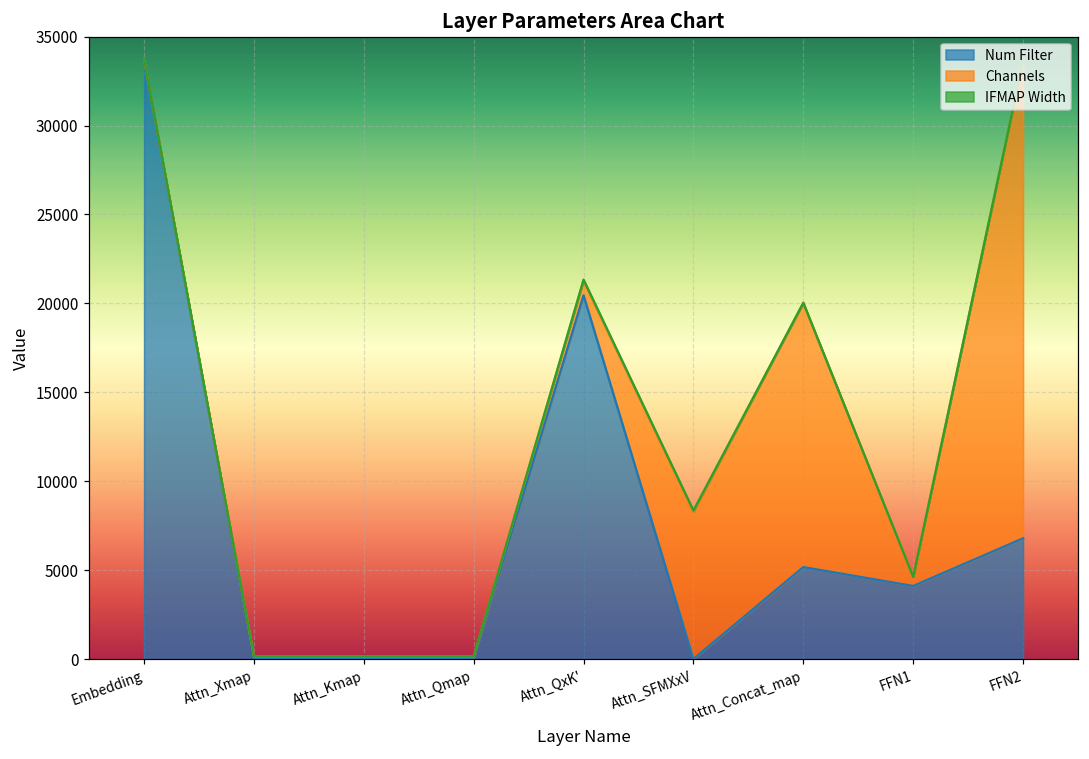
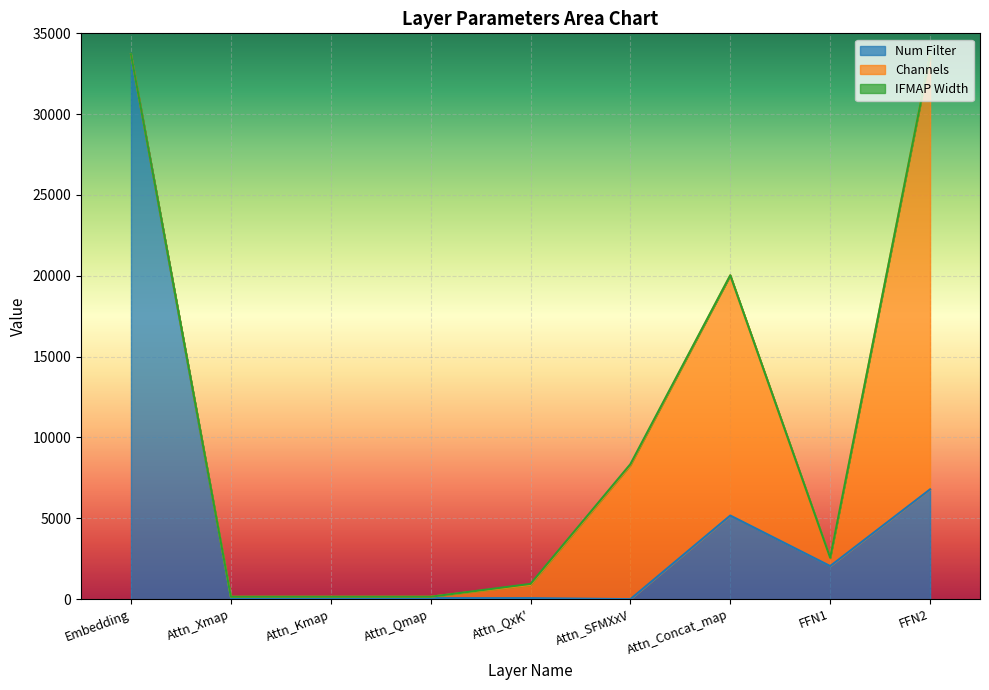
  {
    "Num Filter": {
-     "Attn_QxK'": 20500,
+     "Attn_QxK'": 100,
      "Attn_SFMXxV": 0,
      "Attn_Concat_map": 5200,
-     "FFN1": 4100,
+     "FFN1": 2000,
      "FFN2": 6800
    }
  }
